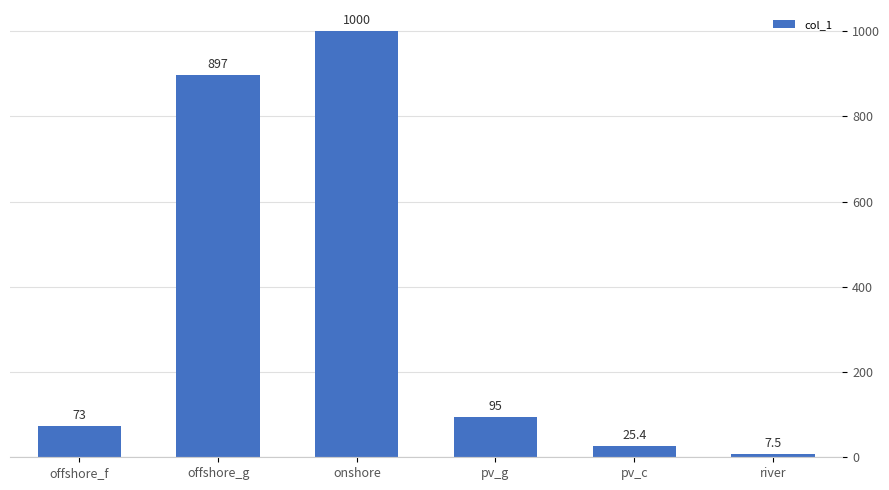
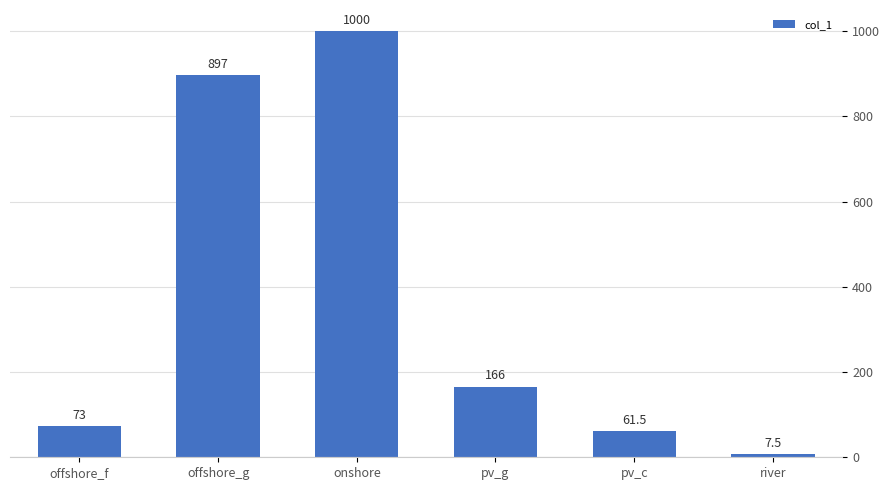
  {
    "offshore_f": 73,
    "offshore_g": 897,
    "onshore": 1000,
-   "pv_g": 95,
-   "pv_c": 25.4,
+   "pv_g": 166,
+   "pv_c": 61.5,
    "river": 7.5
  }
